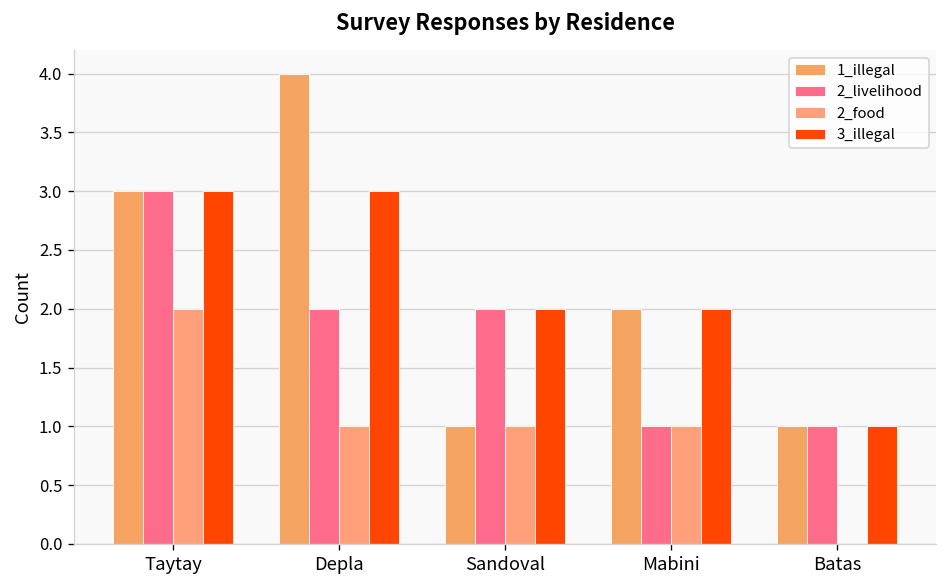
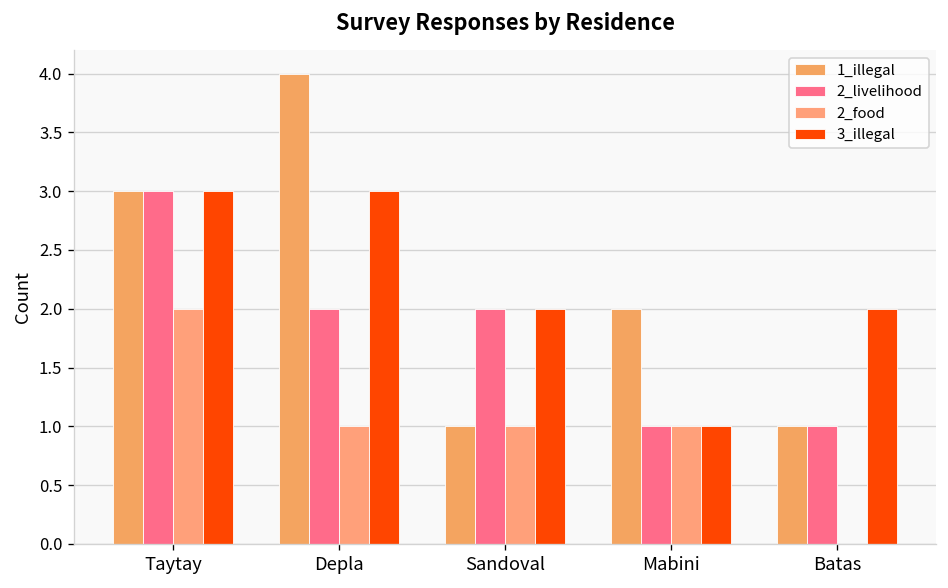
  {
    "3_illegal": {
      "Taytay": 3,
      "Depla": 3,
      "Sandoval": 2,
-     "Mabini": 2,
-     "Batas": 1
+     "Mabini": 1,
+     "Batas": 2
    }
  }
